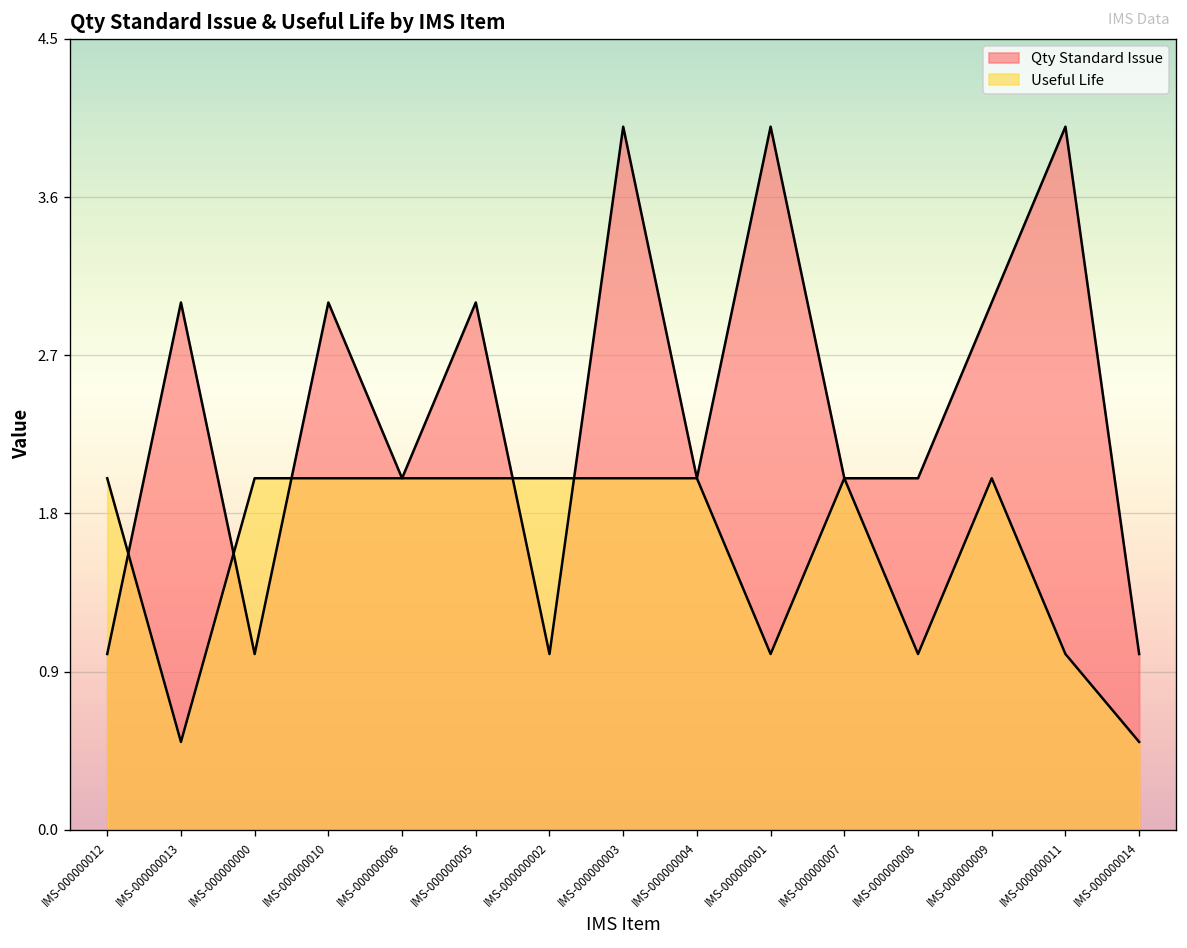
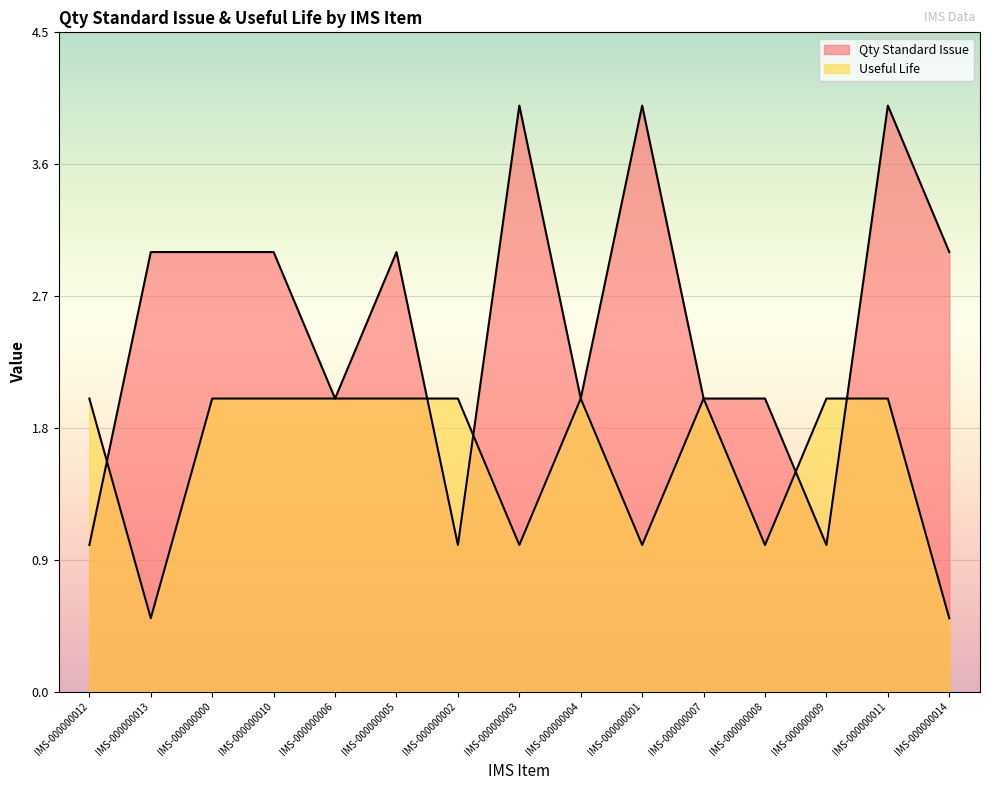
  {
    "Qty Standard Issue": {
      "IMS-000000012": 1,
      "IMS-000000013": 3,
-     "IMS-000000000": 1,
+     "IMS-000000000": 3,
      "IMS-000000010": 3,
      "IMS-000000005": 3,
      "IMS-000000002": 1,
      "IMS-000000003": 4,
      "IMS-000000001": 4,
      "IMS-000000008": 2,
-     "IMS-000000009": 3,
+     "IMS-000000009": 1,
      "IMS-000000011": 4,
-     "IMS-000000014": 1
+     "IMS-000000014": 3
    },
    "Useful Life": {
      "IMS-000000012": 2,
      "IMS-000000013": 0.50,
      "IMS-000000000": 2,
      "IMS-000000010": 2,
      "IMS-000000005": 2,
      "IMS-000000002": 2,
-     "IMS-000000003": 2,
+     "IMS-000000003": 1,
      "IMS-000000001": 1,
      "IMS-000000008": 1,
      "IMS-000000009": 2,
-     "IMS-000000011": 1,
+     "IMS-000000011": 2,
      "IMS-000000014": 0.50
    }
  }
